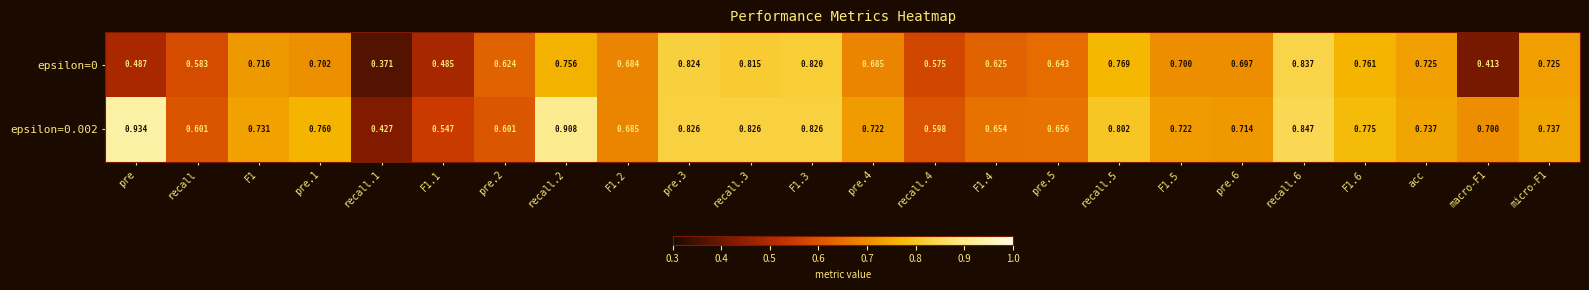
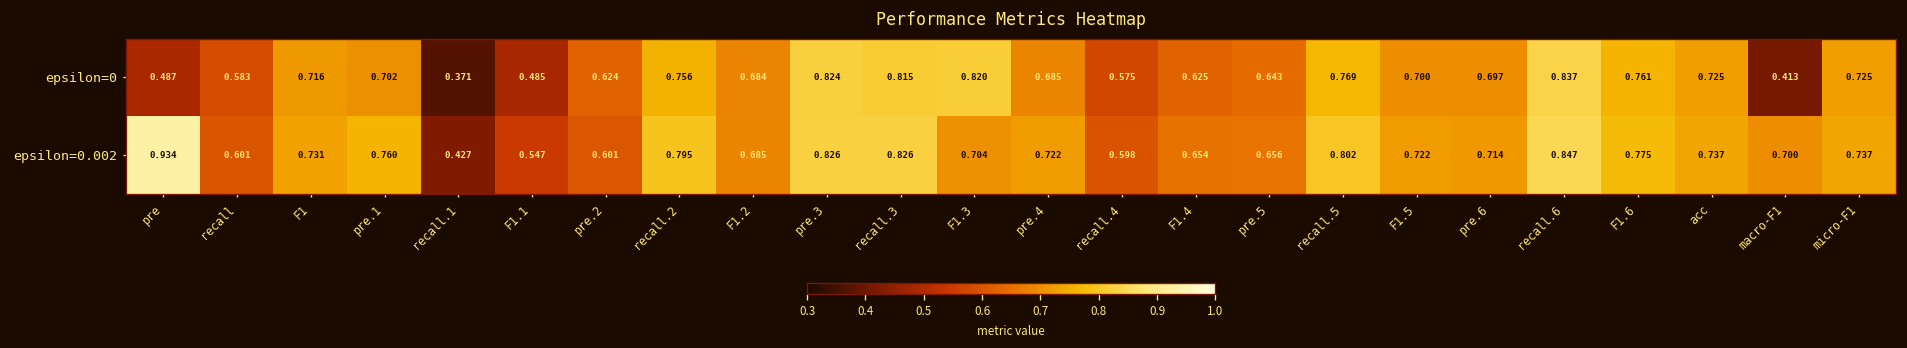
  {
    "epsilon=0": {
      "pre": 0.487,
      "recall": 0.583,
      "F1": 0.716,
      "pre.1": 0.702,
      "recall.1": 0.371,
      "F1.1": 0.485,
      "pre.2": 0.624,
      "recall.2": 0.756,
      "F1.2": 0.684,
      "pre.3": 0.824,
      "recall.3": 0.815,
      "F1.3": 0.820,
      "pre.4": 0.685,
      "recall.4": 0.575,
      "F1.4": 0.625,
      "pre.5": 0.643,
      "recall.5": 0.769,
      "F1.5": 0.700,
      "pre.6": 0.697,
      "recall.6": 0.837,
      "F1.6": 0.761,
      "acc": 0.725,
      "macro-F1": 0.413,
      "micro-F1": 0.725
    },
    "epsilon=0.002": {
      "pre": 0.934,
      "recall": 0.601,
      "F1": 0.731,
      "pre.1": 0.760,
      "recall.1": 0.427,
      "F1.1": 0.547,
      "pre.2": 0.601,
-     "recall.2": 0.908,
+     "recall.2": 0.795,
      "F1.2": 0.685,
      "pre.3": 0.826,
      "recall.3": 0.826,
-     "F1.3": 0.826,
+     "F1.3": 0.704,
      "pre.4": 0.722,
      "recall.4": 0.598,
      "F1.4": 0.654,
      "pre.5": 0.656,
      "recall.5": 0.802,
      "F1.5": 0.722,
      "pre.6": 0.714,
      "recall.6": 0.847,
      "F1.6": 0.775,
      "acc": 0.737,
      "macro-F1": 0.700,
      "micro-F1": 0.737
    }
  }
